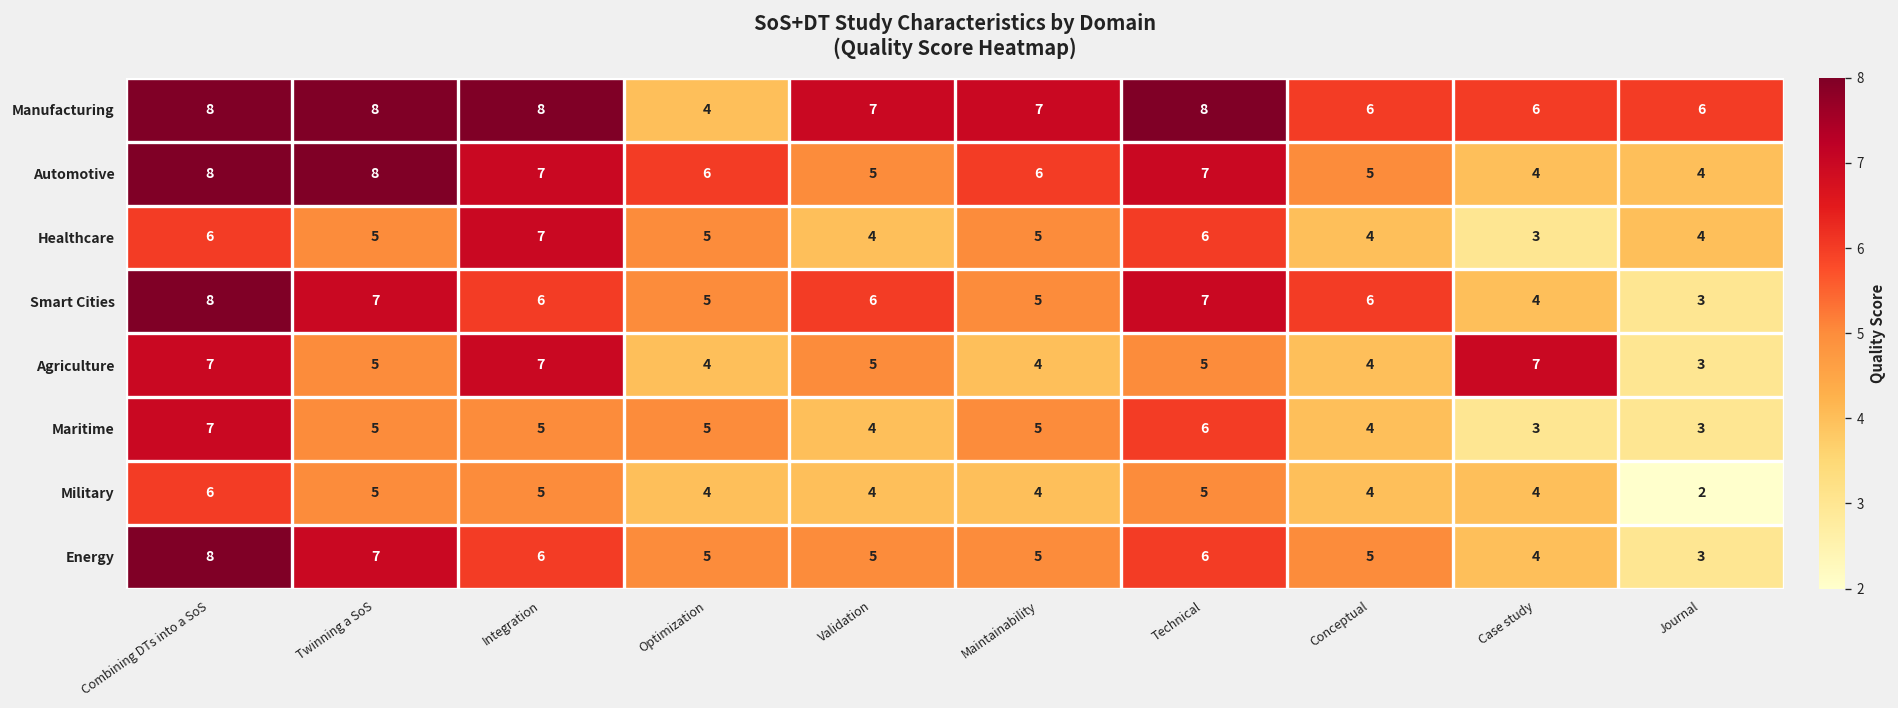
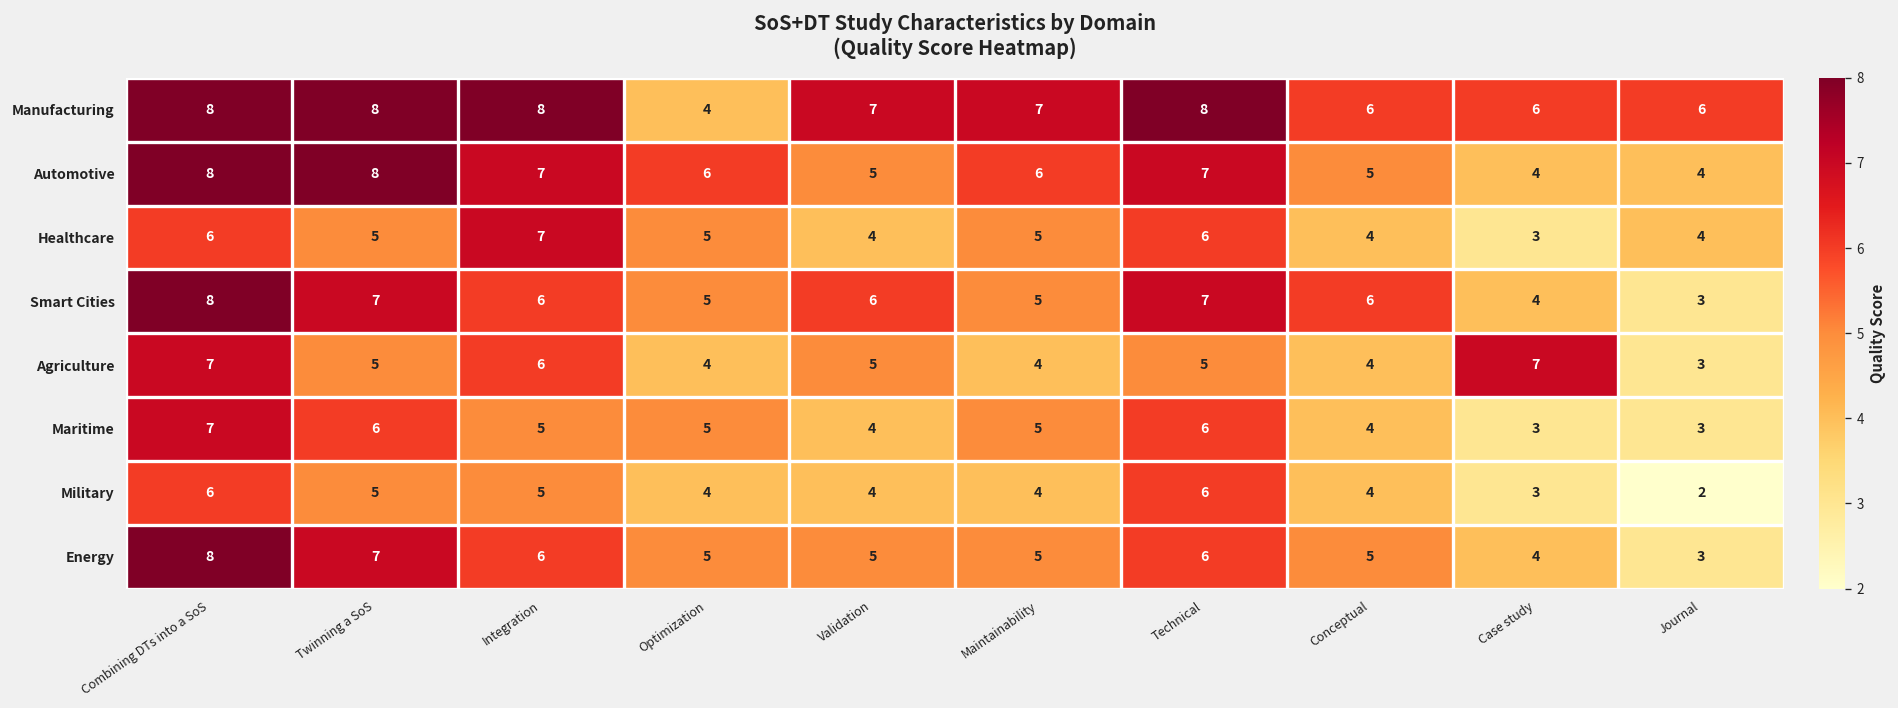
  {
    "Manufacturing": {
      "Combining DTs into a SoS": 8,
      "Twinning a SoS": 8,
      "Integration": 8,
      "Optimization": 4,
      "Validation": 7,
      "Maintainability": 7,
      "Technical": 8,
      "Conceptual": 6,
      "Case study": 6,
      "Journal": 6
    },
    "Automotive": {
      "Combining DTs into a SoS": 8,
      "Twinning a SoS": 8,
      "Integration": 7,
      "Optimization": 6,
      "Validation": 5,
      "Maintainability": 6,
      "Technical": 7,
      "Conceptual": 5,
      "Case study": 4,
      "Journal": 4
    },
    "Healthcare": {
      "Combining DTs into a SoS": 6,
      "Twinning a SoS": 5,
      "Integration": 7,
      "Optimization": 5,
      "Validation": 4,
      "Maintainability": 5,
      "Technical": 6,
      "Conceptual": 4,
      "Case study": 3,
      "Journal": 4
    },
    "Smart Cities": {
      "Combining DTs into a SoS": 8,
      "Twinning a SoS": 7,
      "Integration": 6,
      "Optimization": 5,
      "Validation": 6,
      "Maintainability": 5,
      "Technical": 7,
      "Conceptual": 6,
      "Case study": 4,
      "Journal": 3
    },
    "Agriculture": {
      "Combining DTs into a SoS": 7,
      "Twinning a SoS": 5,
-     "Integration": 7,
+     "Integration": 6,
      "Optimization": 4,
      "Validation": 5,
      "Maintainability": 4,
      "Technical": 5,
      "Conceptual": 4,
      "Case study": 7,
      "Journal": 3
    },
    "Maritime": {
      "Combining DTs into a SoS": 7,
-     "Twinning a SoS": 5,
+     "Twinning a SoS": 6,
      "Integration": 5,
      "Optimization": 5,
      "Validation": 4,
      "Maintainability": 5,
      "Technical": 6,
      "Conceptual": 4,
      "Case study": 3,
      "Journal": 3
    },
    "Military": {
      "Combining DTs into a SoS": 6,
      "Twinning a SoS": 5,
      "Integration": 5,
      "Optimization": 4,
      "Validation": 4,
      "Maintainability": 4,
-     "Technical": 5,
+     "Technical": 6,
      "Conceptual": 4,
-     "Case study": 4,
+     "Case study": 3,
      "Journal": 2
    },
    "Energy": {
      "Combining DTs into a SoS": 8,
      "Twinning a SoS": 7,
      "Integration": 6,
      "Optimization": 5,
      "Validation": 5,
      "Maintainability": 5,
      "Technical": 6,
      "Conceptual": 5,
      "Case study": 4,
      "Journal": 3
    }
  }
